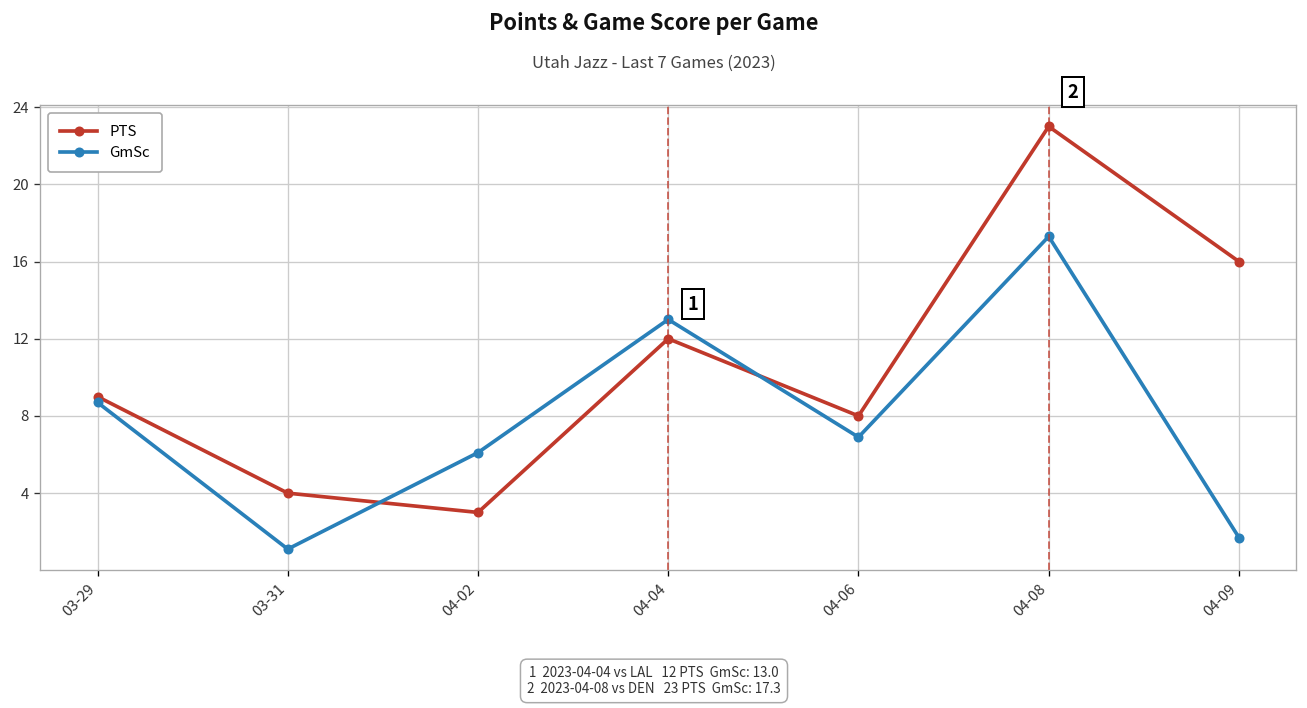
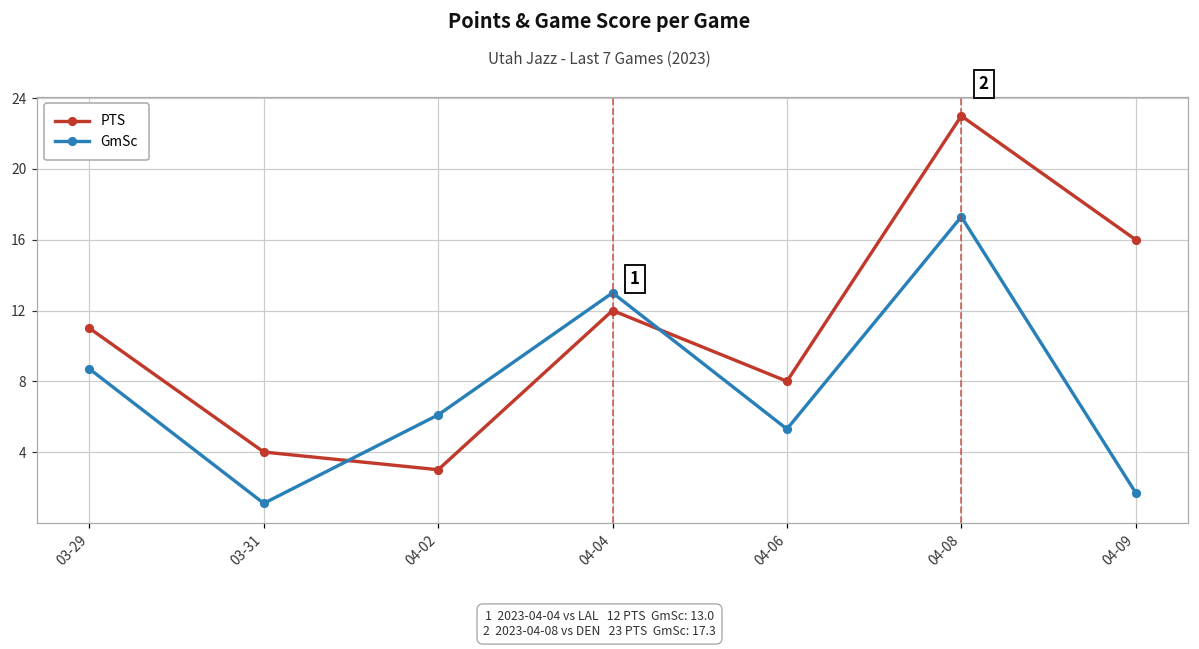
  {
    "PTS": {
-     "03-29": 9,
+     "03-29": 11,
      "03-31": 4,
      "04-02": 3,
      "04-04": 12,
      "04-06": 8,
      "04-08": 23,
      "04-09": 16
    },
    "GmSc": {
      "03-29": 8.7,
      "03-31": 1.1,
      "04-02": 6.1,
-     "04-06": 6.9,
+     "04-06": 5.3,
      "04-08": 17.3,
      "04-09": 1.7
    }
  }
